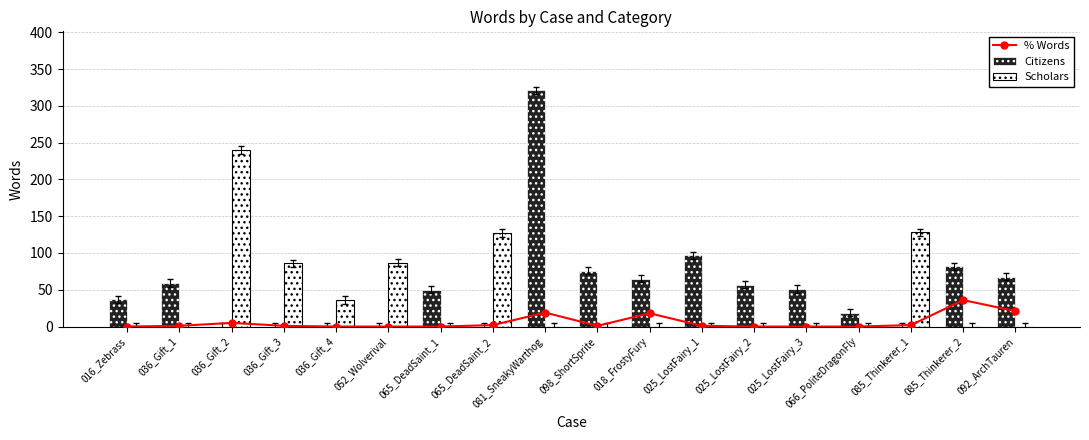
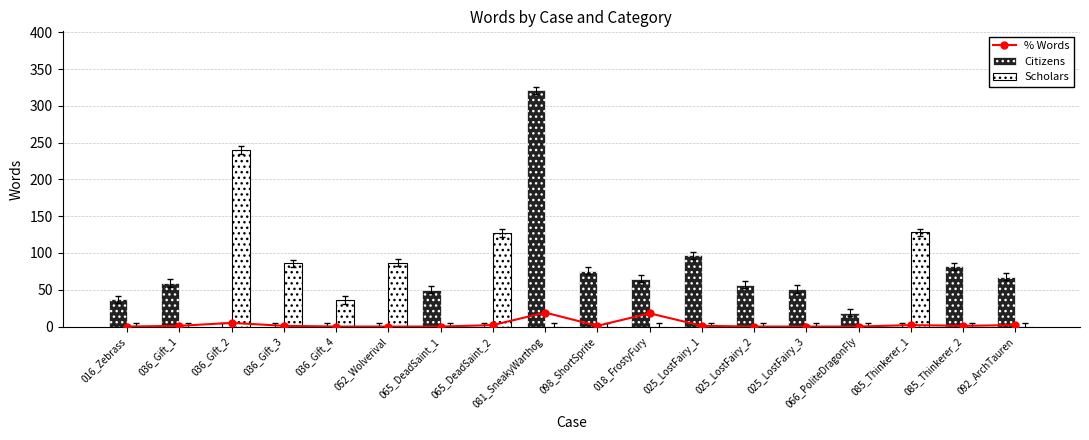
  {
    "Citizens": {
      "016_Zebrass": 40,
      "036_Gift_1": 60,
      "036_Gift_2": 0,
      "036_Gift_3": 0,
      "036_Gift_4": 0,
      "052_Wolverival": 0,
      "065_DeadSaint_1": 50,
      "065_DeadSaint_2": 0,
      "081_SneakyWarthog": 320,
      "098_ShortSprite": 80,
      "018_FrostyFury": 70,
      "025_LostFairy_1": 100,
      "025_LostFairy_2": 60,
      "025_LostFairy_3": 50,
      "066_PoliteDragonFly": 20,
      "085_Thinkerer_1": 0,
      "085_Thinkerer_2": 80,
      "092_ArchTauren": 70
    },
    "% Words": {
      "016_Zebrass": 0,
      "036_Gift_1": 0,
      "036_Gift_2": 10,
      "036_Gift_3": 0,
      "036_Gift_4": 0,
      "052_Wolverival": 0,
      "065_DeadSaint_1": 0,
      "065_DeadSaint_2": 0,
      "081_SneakyWarthog": 20,
      "098_ShortSprite": 0,
      "018_FrostyFury": 20,
      "025_LostFairy_1": 0,
      "025_LostFairy_2": 0,
      "025_LostFairy_3": 0,
      "066_PoliteDragonFly": 0,
      "085_Thinkerer_1": 0,
-     "085_Thinkerer_2": 40,
-     "092_ArchTauren": 20
+     "085_Thinkerer_2": 0,
+     "092_ArchTauren": 0
    },
    "Scholars": {
      "016_Zebrass": 0,
      "036_Gift_1": 0,
      "036_Gift_2": 240,
      "036_Gift_3": 90,
      "036_Gift_4": 40,
      "052_Wolverival": 90,
      "065_DeadSaint_1": 0,
      "065_DeadSaint_2": 130,
      "081_SneakyWarthog": 0,
      "098_ShortSprite": 0,
      "018_FrostyFury": 0,
      "025_LostFairy_1": 0,
      "025_LostFairy_2": 0,
      "025_LostFairy_3": 0,
      "066_PoliteDragonFly": 0,
      "085_Thinkerer_1": 130,
      "085_Thinkerer_2": 0,
      "092_ArchTauren": 0
    }
  }
